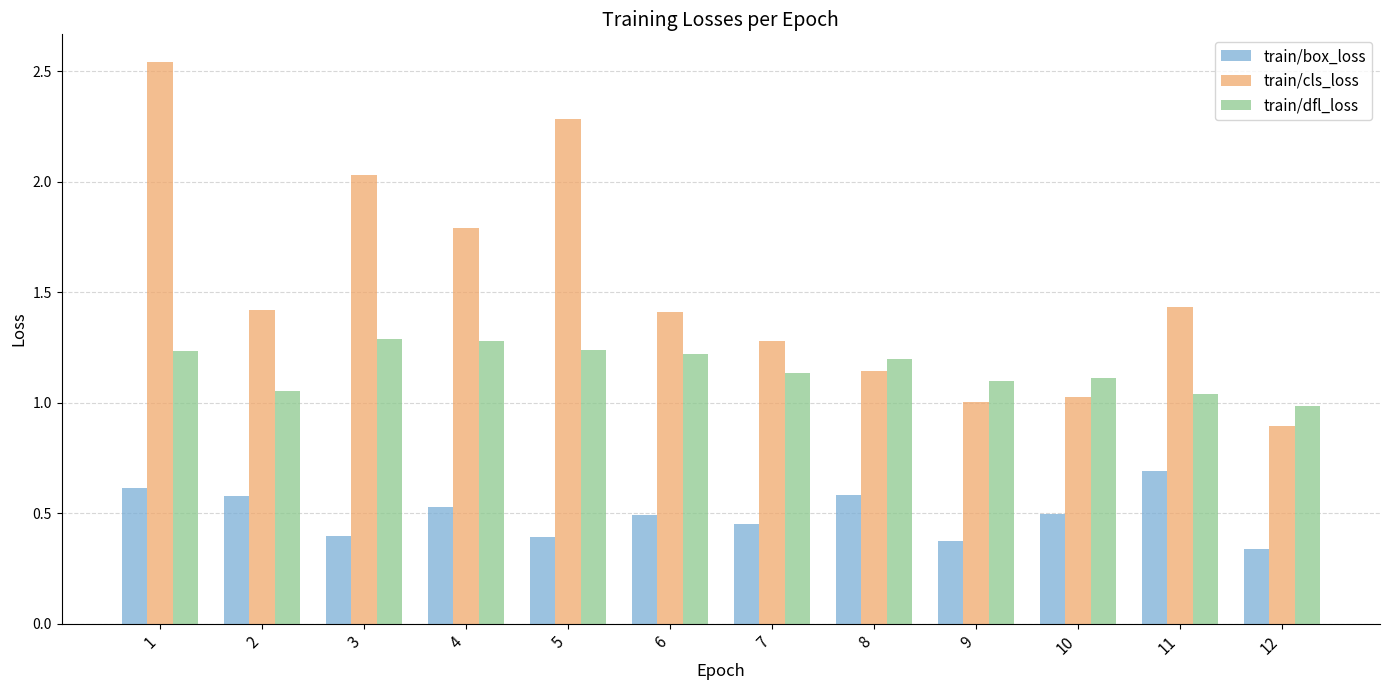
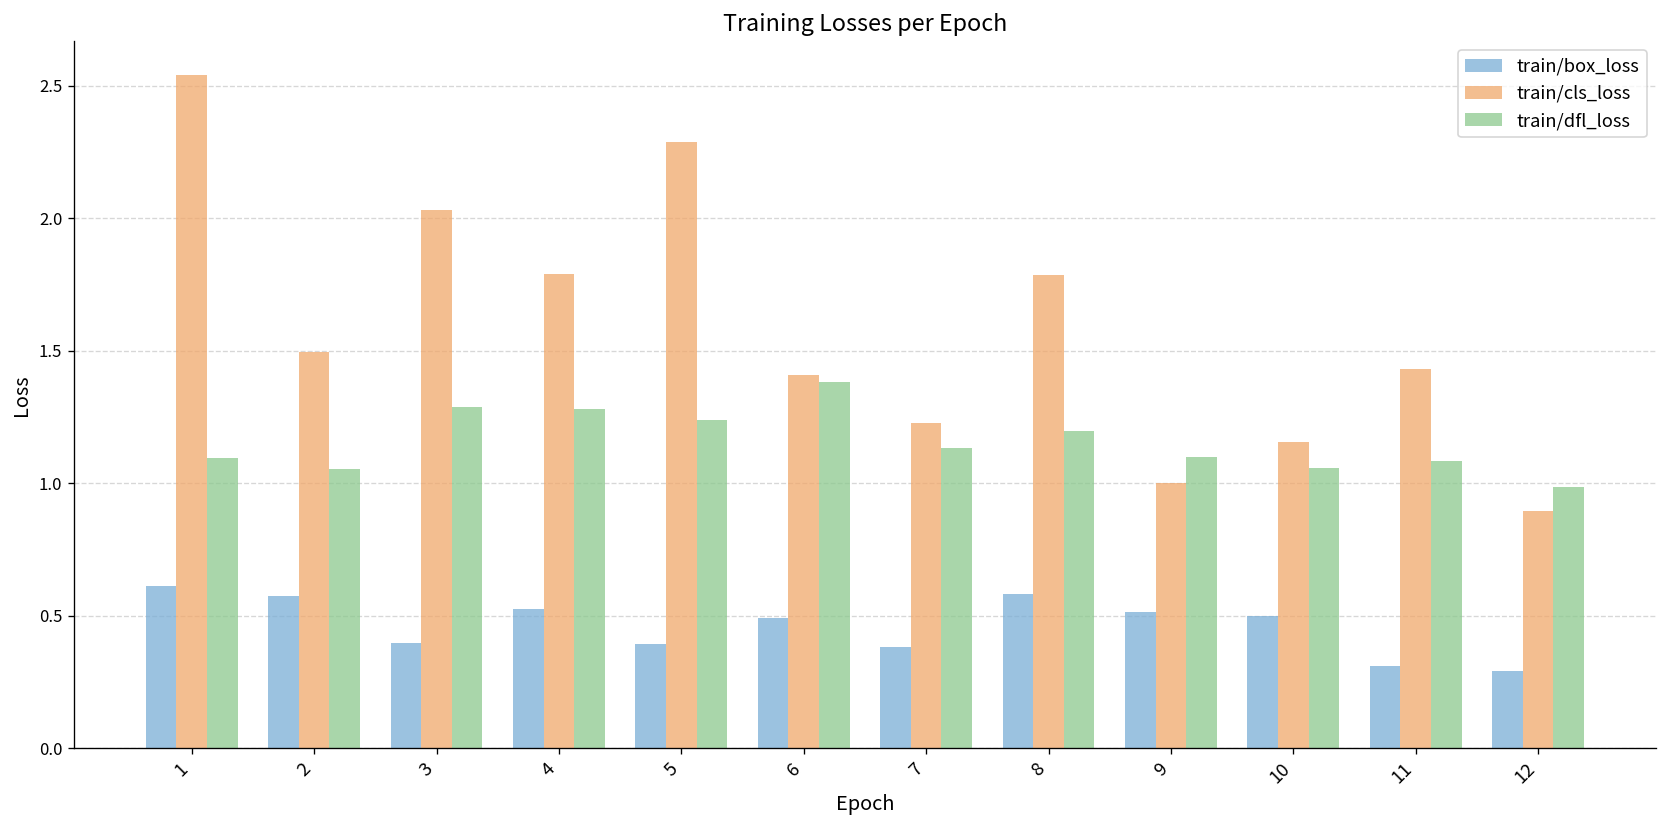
  {
    "train/box_loss": {
      "1": 0.61,
      "2": 0.58,
      "3": 0.40,
      "4": 0.53,
      "5": 0.39,
      "6": 0.49,
-     "7": 0.45,
+     "7": 0.38,
      "8": 0.58,
-     "9": 0.37,
+     "9": 0.51,
      "10": 0.50,
-     "11": 0.69,
-     "12": 0.34
+     "11": 0.31,
+     "12": 0.29
    },
    "train/cls_loss": {
      "1": 2.54,
-     "2": 1.42,
+     "2": 1.50,
      "3": 2.03,
      "4": 1.79,
      "5": 2.29,
      "6": 1.41,
-     "7": 1.28,
-     "8": 1.15,
+     "7": 1.23,
+     "8": 1.78,
      "9": 1.00,
-     "10": 1.03,
+     "10": 1.15,
      "11": 1.43,
      "12": 0.90
    },
    "train/dfl_loss": {
-     "1": 1.23,
+     "1": 1.10,
      "2": 1.05,
      "3": 1.29,
      "4": 1.28,
      "5": 1.24,
-     "6": 1.22,
+     "6": 1.38,
      "7": 1.13,
      "8": 1.20,
      "9": 1.10,
-     "10": 1.11,
-     "11": 1.04,
+     "10": 1.06,
+     "11": 1.08,
      "12": 0.99
    }
  }
